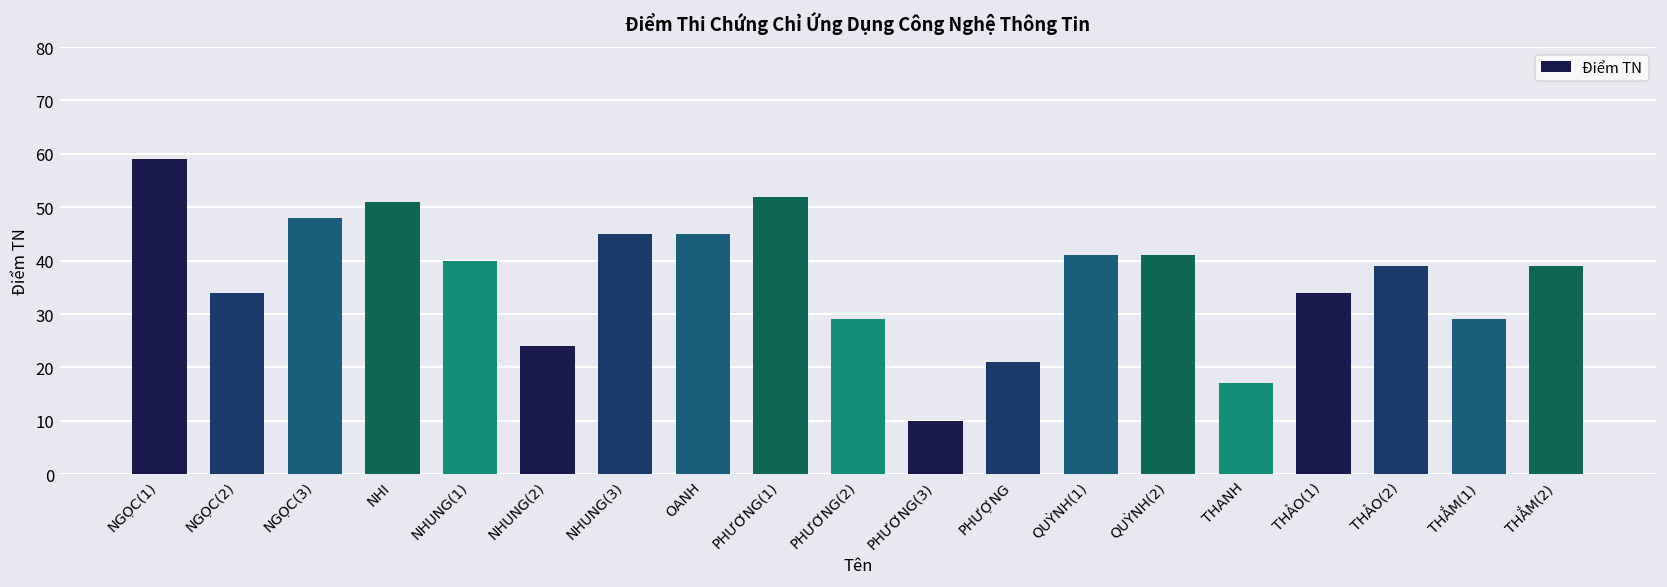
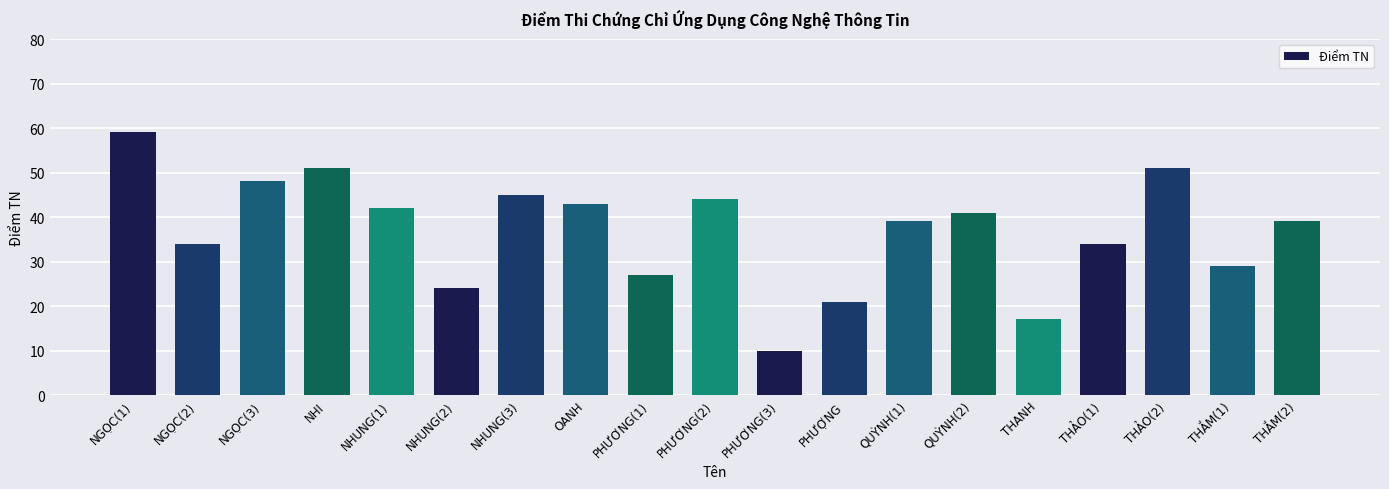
  {
    "NGỌC(1)": 59,
    "NGỌC(2)": 34,
    "NGỌC(3)": 48,
    "NHI": 51,
-   "NHUNG(1)": 40,
+   "NHUNG(1)": 42,
    "NHUNG(2)": 24,
    "NHUNG(3)": 45,
-   "OANH": 45,
-   "PHƯƠNG(1)": 52,
-   "PHƯƠNG(2)": 29,
+   "OANH": 43,
+   "PHƯƠNG(1)": 27,
+   "PHƯƠNG(2)": 44,
    "PHƯƠNG(3)": 10,
    "PHƯỢNG": 21,
-   "QUỲNH(1)": 41,
+   "QUỲNH(1)": 39,
    "QUỲNH(2)": 41,
    "THANH": 17,
    "THẢO(1)": 34,
-   "THẢO(2)": 39,
+   "THẢO(2)": 51,
    "THẮM(1)": 29,
    "THẮM(2)": 39
  }
